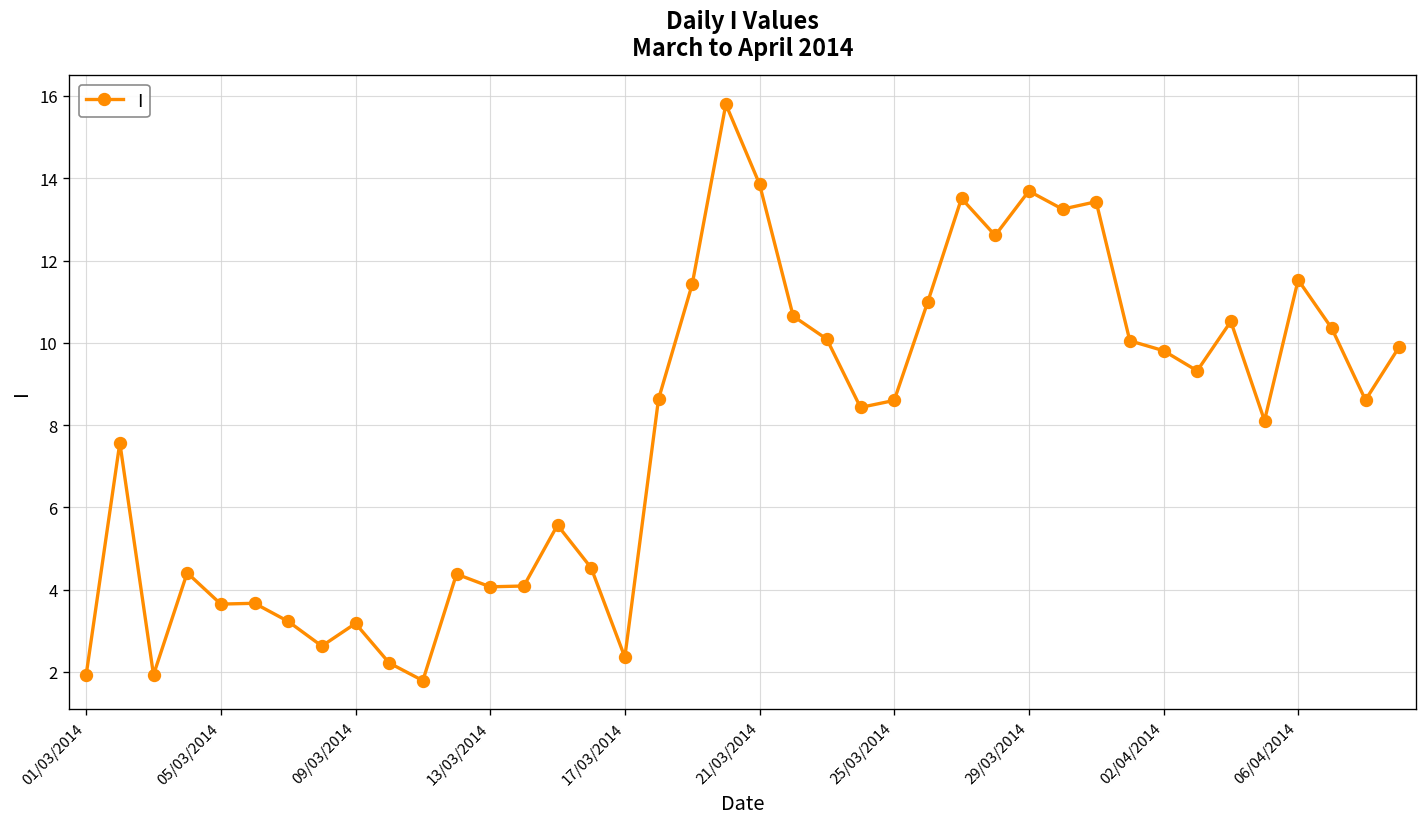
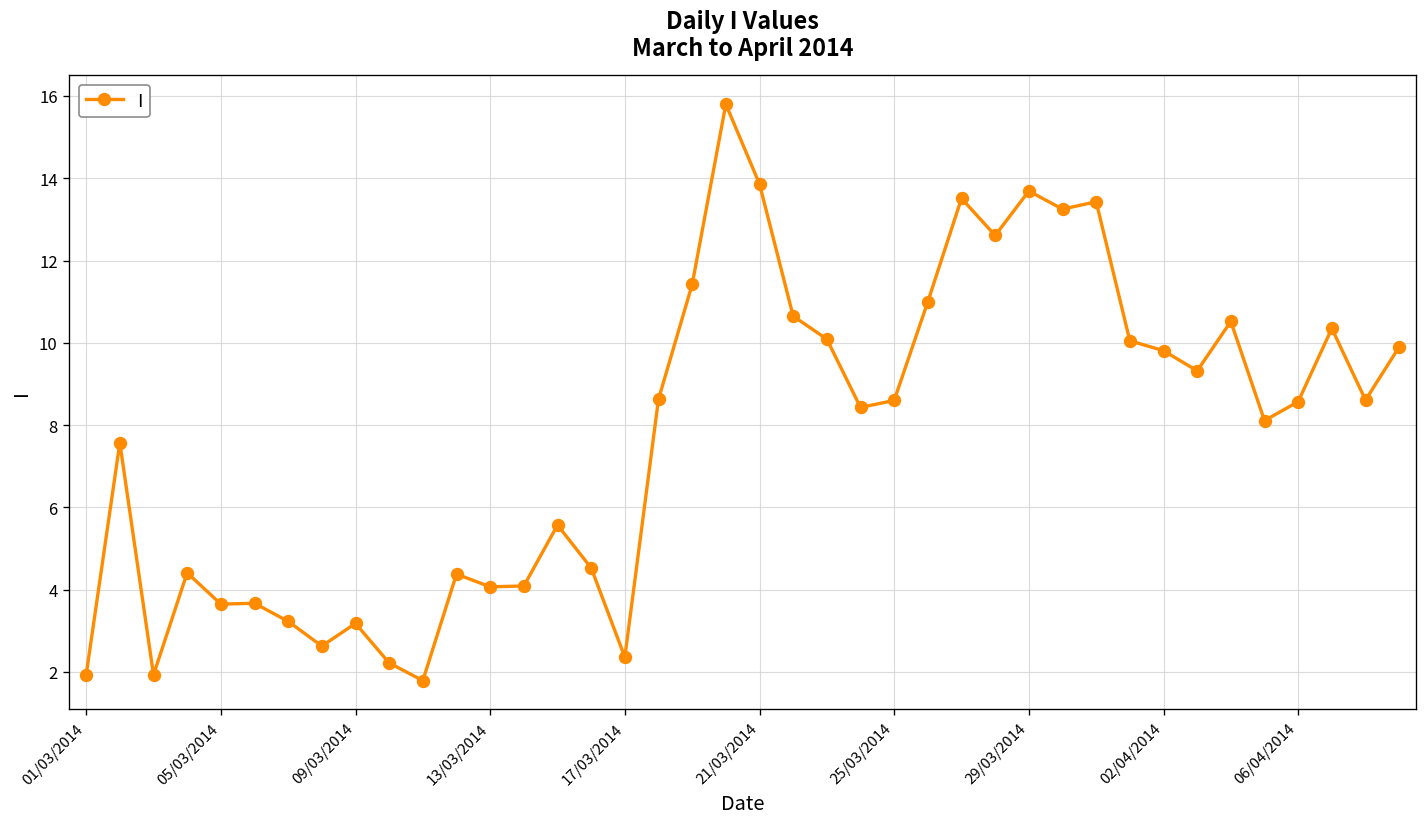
  {
    "01/03/2014": 1.9,
    "05/03/2014": 3.7,
    "09/03/2014": 3.2,
    "13/03/2014": 4.1,
    "17/03/2014": 2.4,
    "21/03/2014": 13.9,
    "25/03/2014": 8.6,
    "29/03/2014": 13.7,
    "02/04/2014": 9.8,
-   "06/04/2014": 11.5
+   "06/04/2014": 8.6
  }
